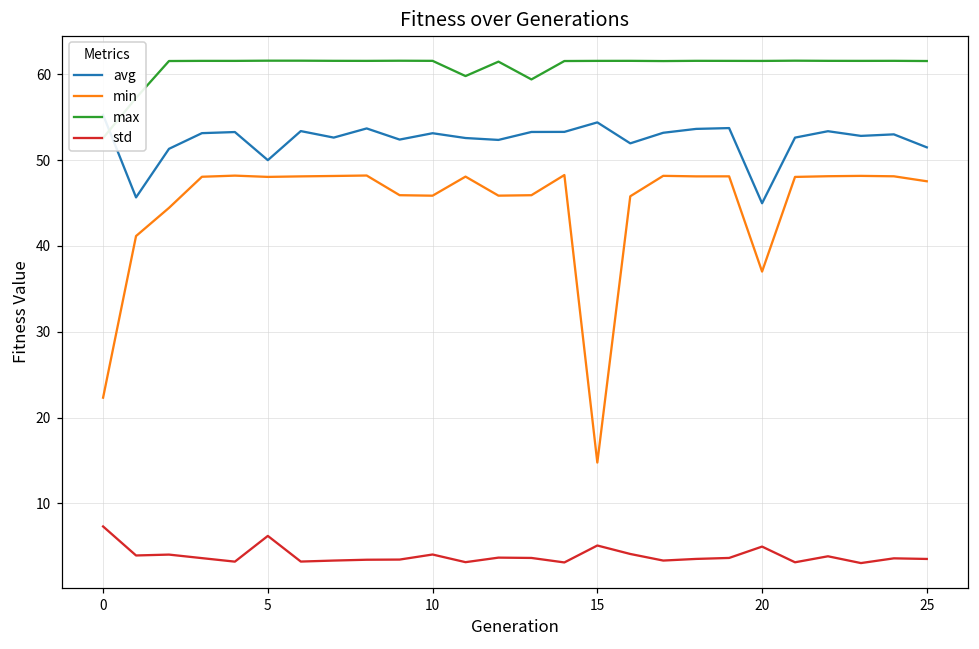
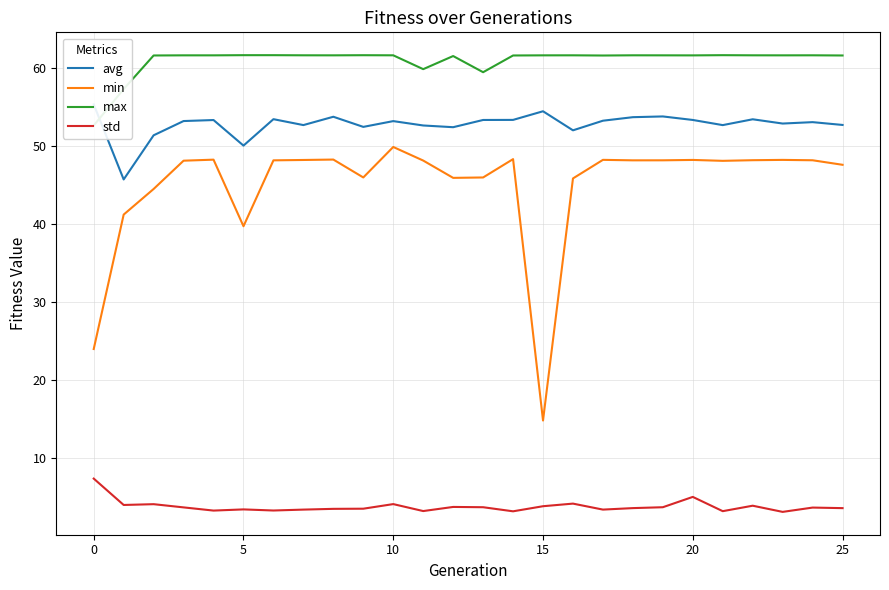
  {
    "avg": {
      "5": 50,
      "10": 53,
      "15": 54,
-     "20": 45,
-     "25": 51
+     "20": 53,
+     "25": 53
    },
    "min": {
-     "0": 22,
-     "5": 48,
-     "10": 46,
+     "0": 24,
+     "5": 40,
+     "10": 50,
      "15": 15,
-     "20": 37,
+     "20": 48,
      "25": 48
    },
    "max": {
      "5": 62,
      "10": 62,
      "15": 62,
      "20": 62,
      "25": 62
    },
    "std": {
      "0": 7,
-     "5": 6,
+     "5": 3,
      "10": 4,
-     "15": 5,
+     "15": 4,
      "20": 5,
      "25": 4
    }
  }
